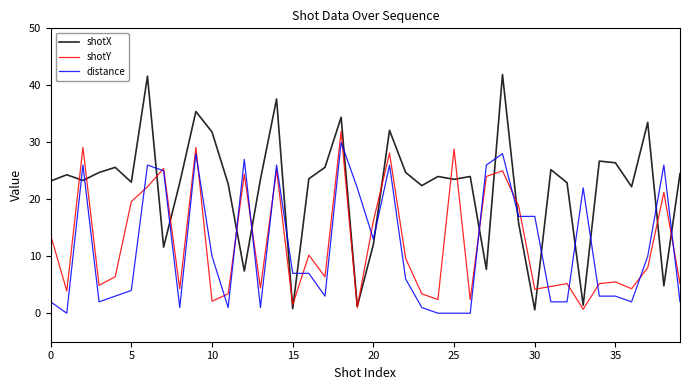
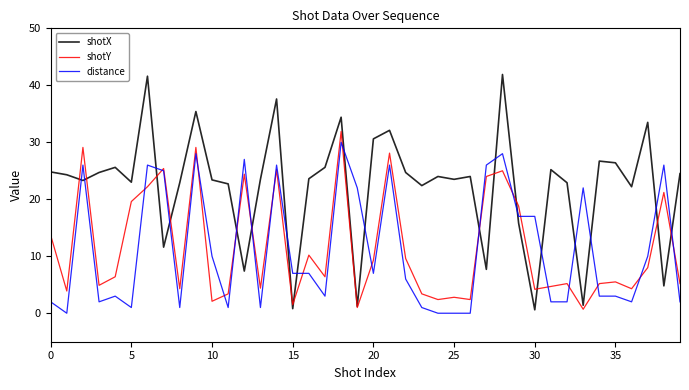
  {
    "shotX": {
-     "0": 23,
+     "0": 25,
      "5": 23,
-     "10": 32,
+     "10": 23,
      "15": 1,
-     "20": 12,
+     "20": 31,
      "25": 24,
      "30": 1,
      "35": 26
    },
    "shotY": {
      "0": 14,
      "5": 20,
      "10": 2,
      "15": 2,
-     "20": 16,
-     "25": 29,
+     "20": 9,
+     "25": 3,
      "30": 4,
      "35": 6
    },
    "distance": {
      "0": 2,
-     "5": 4,
+     "5": 1,
      "10": 10,
      "15": 7,
-     "20": 13,
+     "20": 7,
      "25": 0,
      "30": 17,
      "35": 3
    }
  }
